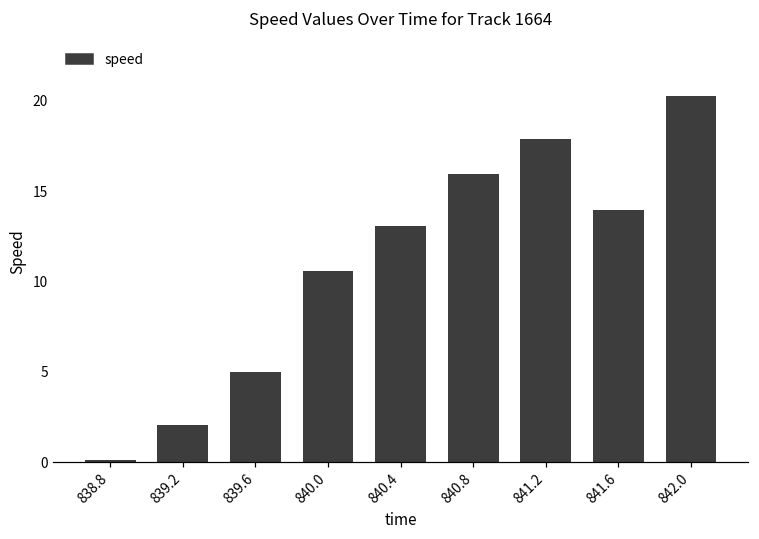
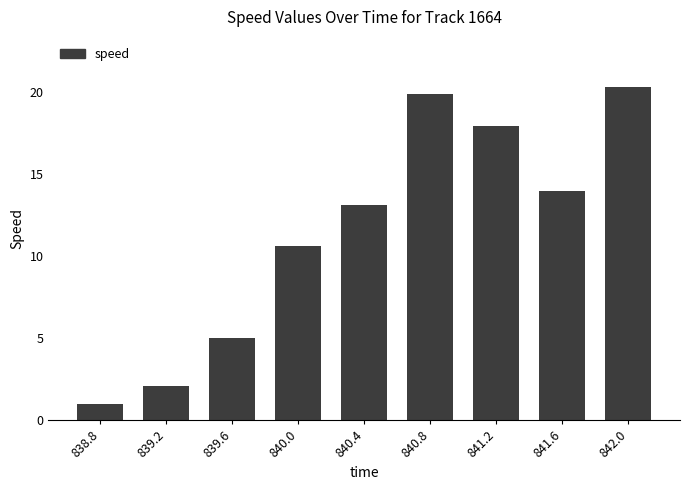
  {
-   "838.8": 0.1,
+   "838.8": 1.0,
    "839.2": 2.1,
    "839.6": 5.0,
    "840.0": 10.6,
    "840.4": 13.1,
-   "840.8": 15.9,
+   "840.8": 19.8,
    "841.2": 17.9,
    "841.6": 13.9,
    "842.0": 20.3
  }
